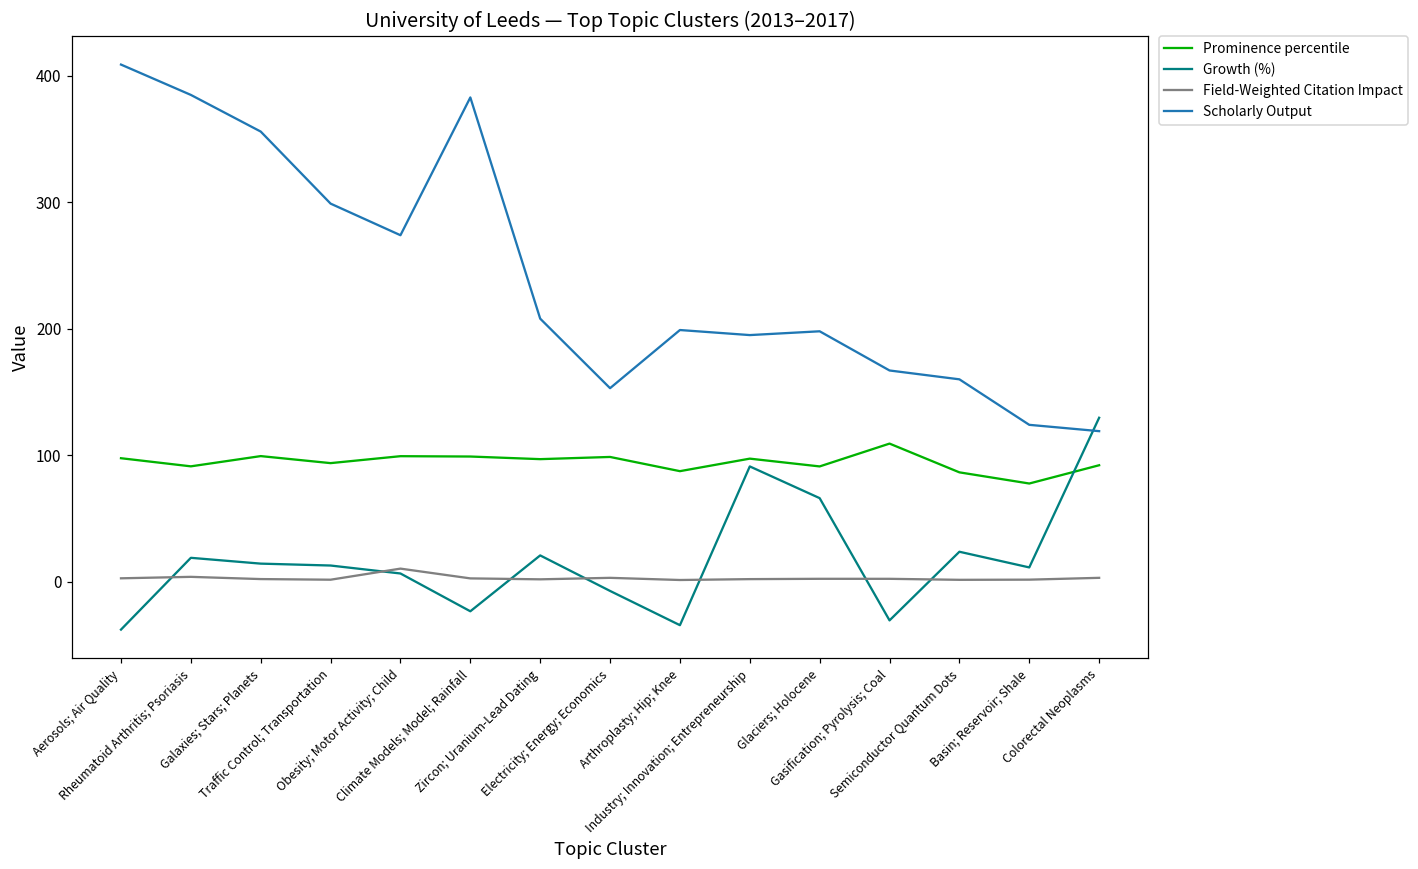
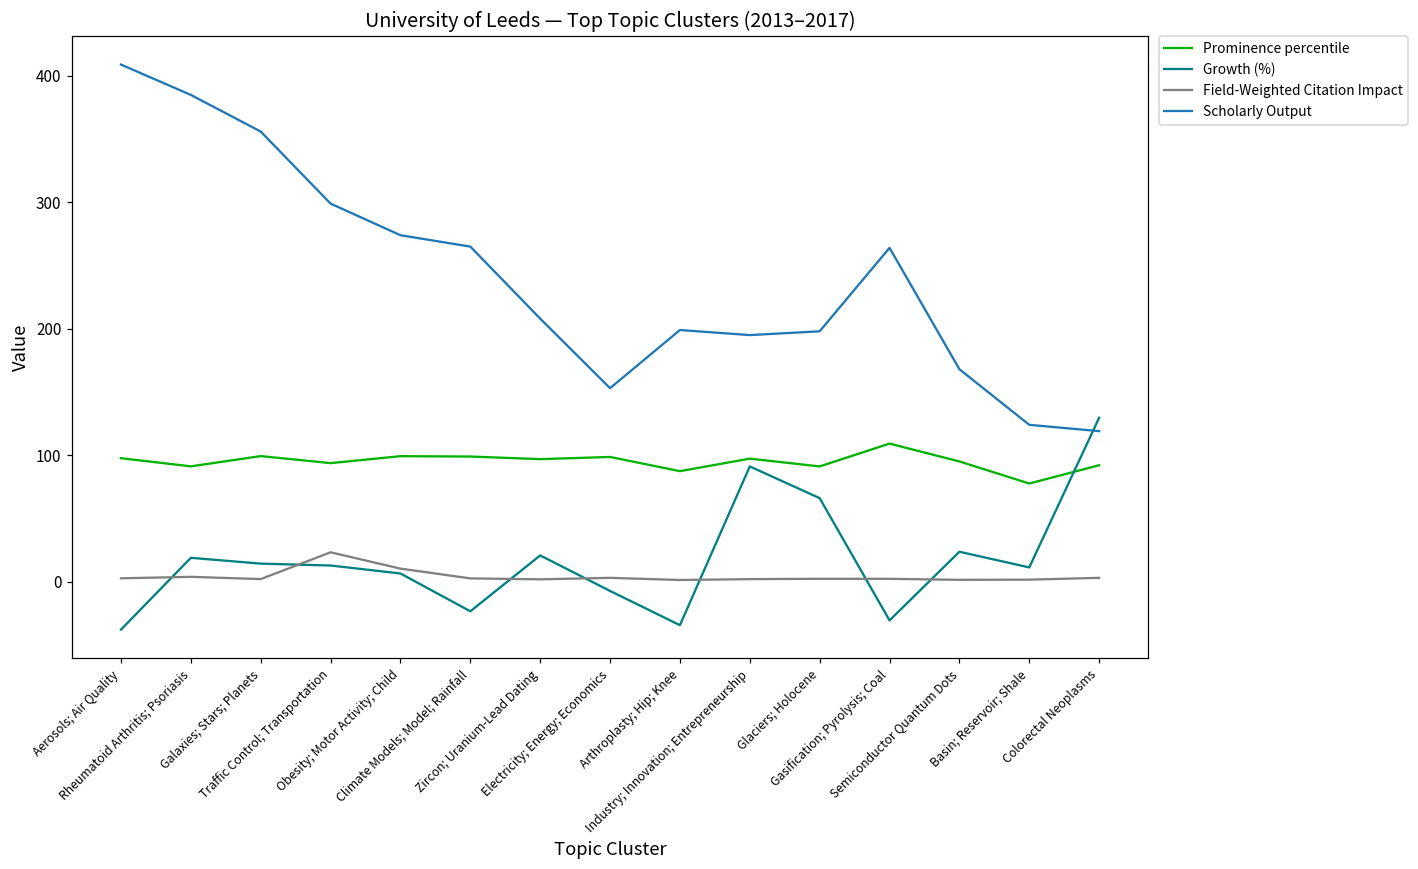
  {
    "Prominence percentile": {
      "Aerosols; Air Quality": 98,
      "Rheumatoid Arthritis; Psoriasis": 91,
      "Galaxies; Stars; Planets": 99,
      "Traffic Control; Transportation": 94,
      "Obesity; Motor Activity; Child": 99,
      "Climate Models; Model; Rainfall": 99,
      "Zircon; Uranium-Lead Dating": 97,
      "Electricity; Energy; Economics": 99,
      "Arthroplasty; Hip; Knee": 87,
      "Industry; Innovation; Entrepreneurship": 97,
      "Glaciers; Holocene": 91,
      "Gasification; Pyrolysis; Coal": 109,
-     "Semiconductor Quantum Dots": 86,
+     "Semiconductor Quantum Dots": 95,
      "Basin; Reservoir; Shale": 78,
      "Colorectal Neoplasms": 92
    },
    "Growth (%)": {
      "Aerosols; Air Quality": -38,
      "Rheumatoid Arthritis; Psoriasis": 19,
      "Galaxies; Stars; Planets": 14,
      "Traffic Control; Transportation": 13,
      "Obesity; Motor Activity; Child": 6,
      "Climate Models; Model; Rainfall": -24,
      "Zircon; Uranium-Lead Dating": 21,
      "Electricity; Energy; Economics": -7,
      "Arthroplasty; Hip; Knee": -35,
      "Industry; Innovation; Entrepreneurship": 91,
      "Glaciers; Holocene": 66,
      "Gasification; Pyrolysis; Coal": -31,
      "Semiconductor Quantum Dots": 24,
      "Basin; Reservoir; Shale": 11,
      "Colorectal Neoplasms": 130
    },
    "Field-Weighted Citation Impact": {
      "Aerosols; Air Quality": 3,
      "Rheumatoid Arthritis; Psoriasis": 4,
      "Galaxies; Stars; Planets": 2,
-     "Traffic Control; Transportation": 1,
+     "Traffic Control; Transportation": 23,
      "Obesity; Motor Activity; Child": 10,
      "Climate Models; Model; Rainfall": 3,
      "Zircon; Uranium-Lead Dating": 2,
      "Electricity; Energy; Economics": 3,
      "Arthroplasty; Hip; Knee": 1,
      "Industry; Innovation; Entrepreneurship": 2,
      "Glaciers; Holocene": 2,
      "Gasification; Pyrolysis; Coal": 2,
      "Semiconductor Quantum Dots": 1,
      "Basin; Reservoir; Shale": 2,
      "Colorectal Neoplasms": 3
    },
    "Scholarly Output": {
      "Aerosols; Air Quality": 409,
      "Rheumatoid Arthritis; Psoriasis": 385,
      "Galaxies; Stars; Planets": 356,
      "Traffic Control; Transportation": 299,
      "Obesity; Motor Activity; Child": 274,
-     "Climate Models; Model; Rainfall": 383,
+     "Climate Models; Model; Rainfall": 265,
      "Zircon; Uranium-Lead Dating": 208,
      "Electricity; Energy; Economics": 153,
      "Arthroplasty; Hip; Knee": 199,
      "Industry; Innovation; Entrepreneurship": 195,
      "Glaciers; Holocene": 198,
-     "Gasification; Pyrolysis; Coal": 167,
-     "Semiconductor Quantum Dots": 160,
+     "Gasification; Pyrolysis; Coal": 264,
+     "Semiconductor Quantum Dots": 168,
      "Basin; Reservoir; Shale": 124,
      "Colorectal Neoplasms": 119
    }
  }
